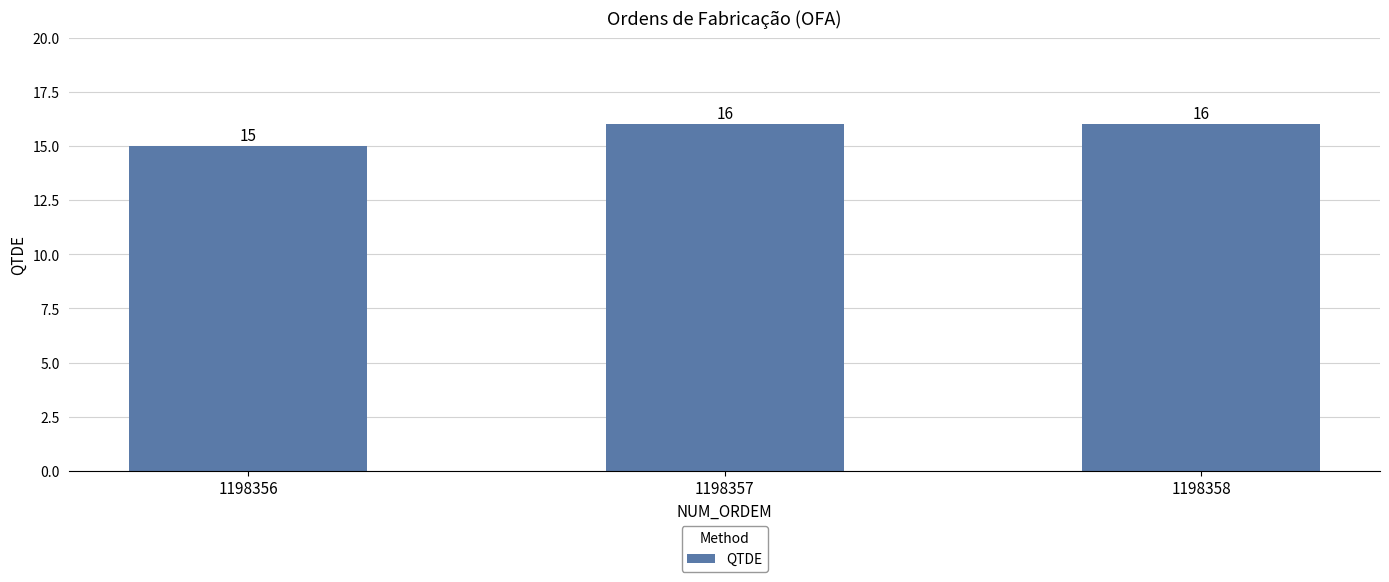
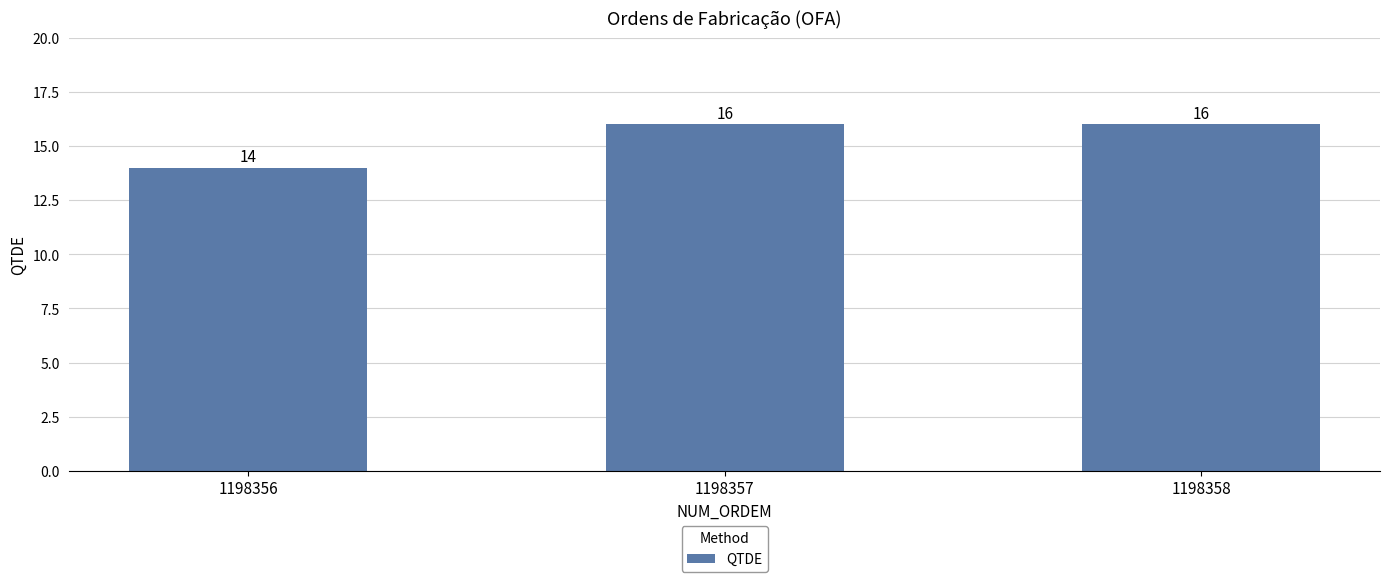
  {
-   "1198356": 15,
+   "1198356": 14,
    "1198357": 16,
    "1198358": 16
  }
